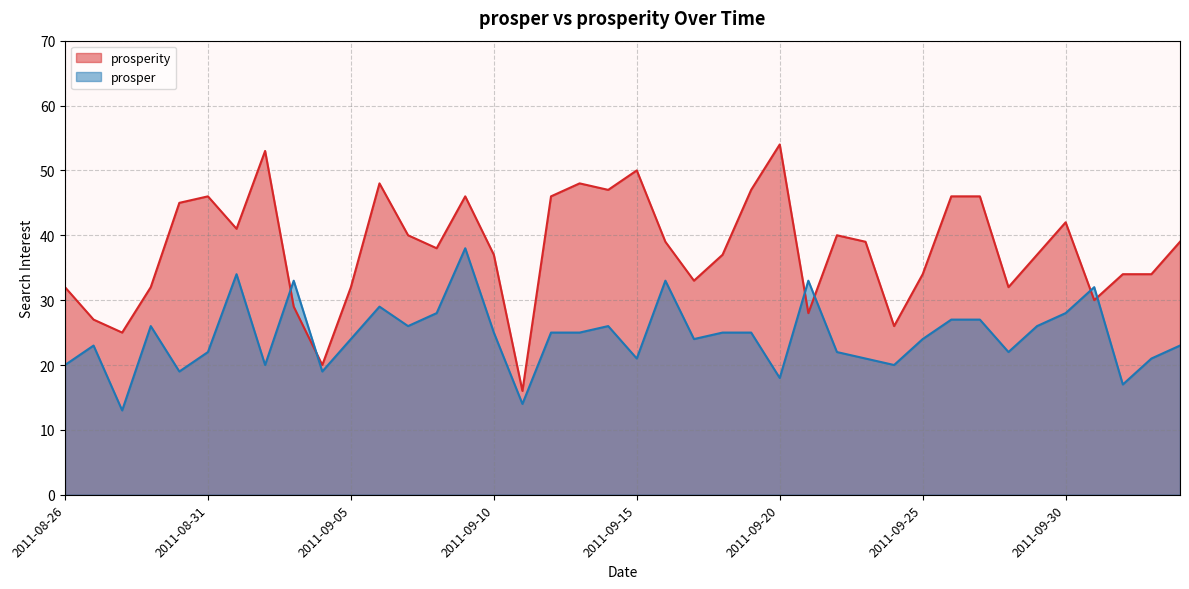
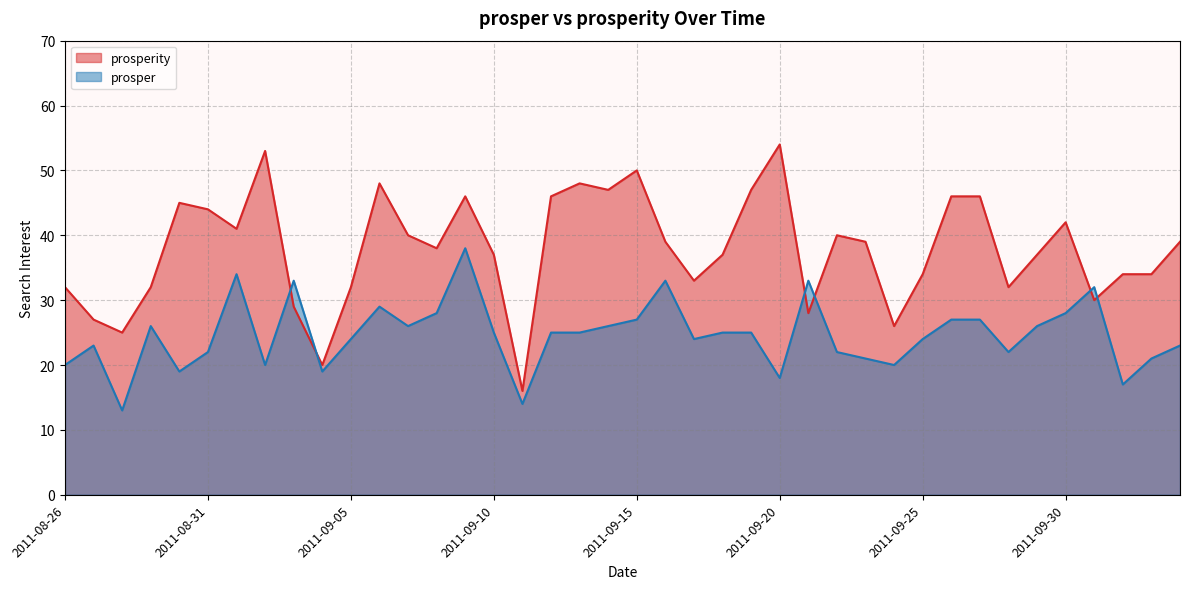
  {
    "prosperity": {
      "2011-08-26": 32,
-     "2011-08-31": 46,
+     "2011-08-31": 44,
      "2011-09-05": 32,
      "2011-09-10": 37,
      "2011-09-15": 50,
      "2011-09-20": 54,
      "2011-09-25": 34,
      "2011-09-30": 42
    },
    "prosper": {
      "2011-08-26": 20,
      "2011-08-31": 22,
      "2011-09-05": 24,
      "2011-09-10": 25,
-     "2011-09-15": 21,
+     "2011-09-15": 27,
      "2011-09-20": 18,
      "2011-09-25": 24,
      "2011-09-30": 28
    }
  }
